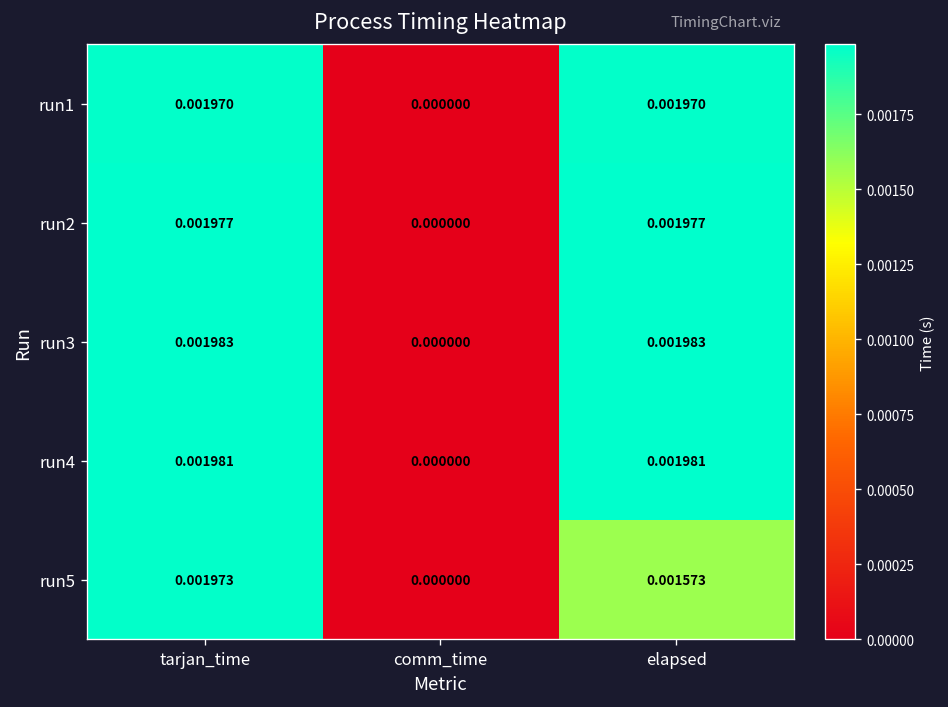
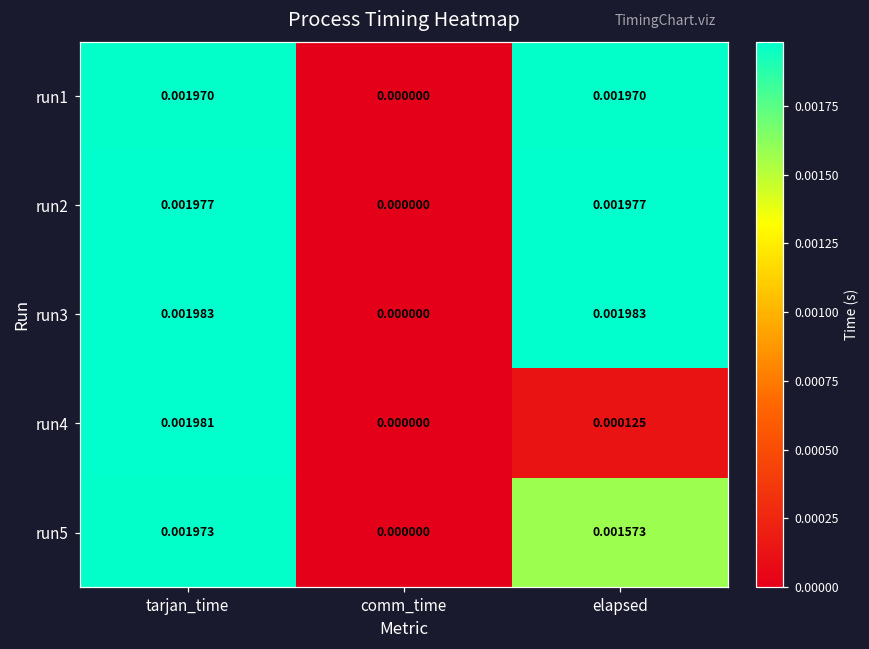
  {
    "run1": {
      "tarjan_time": 0.001970,
      "comm_time": 0.000000,
      "elapsed": 0.001970
    },
    "run2": {
      "tarjan_time": 0.001977,
      "comm_time": 0.000000,
      "elapsed": 0.001977
    },
    "run3": {
      "tarjan_time": 0.001983,
      "comm_time": 0.000000,
      "elapsed": 0.001983
    },
    "run4": {
      "tarjan_time": 0.001981,
      "comm_time": 0.000000,
-     "elapsed": 0.001981
+     "elapsed": 0.000125
    },
    "run5": {
      "tarjan_time": 0.001973,
      "comm_time": 0.000000,
      "elapsed": 0.001573
    }
  }
